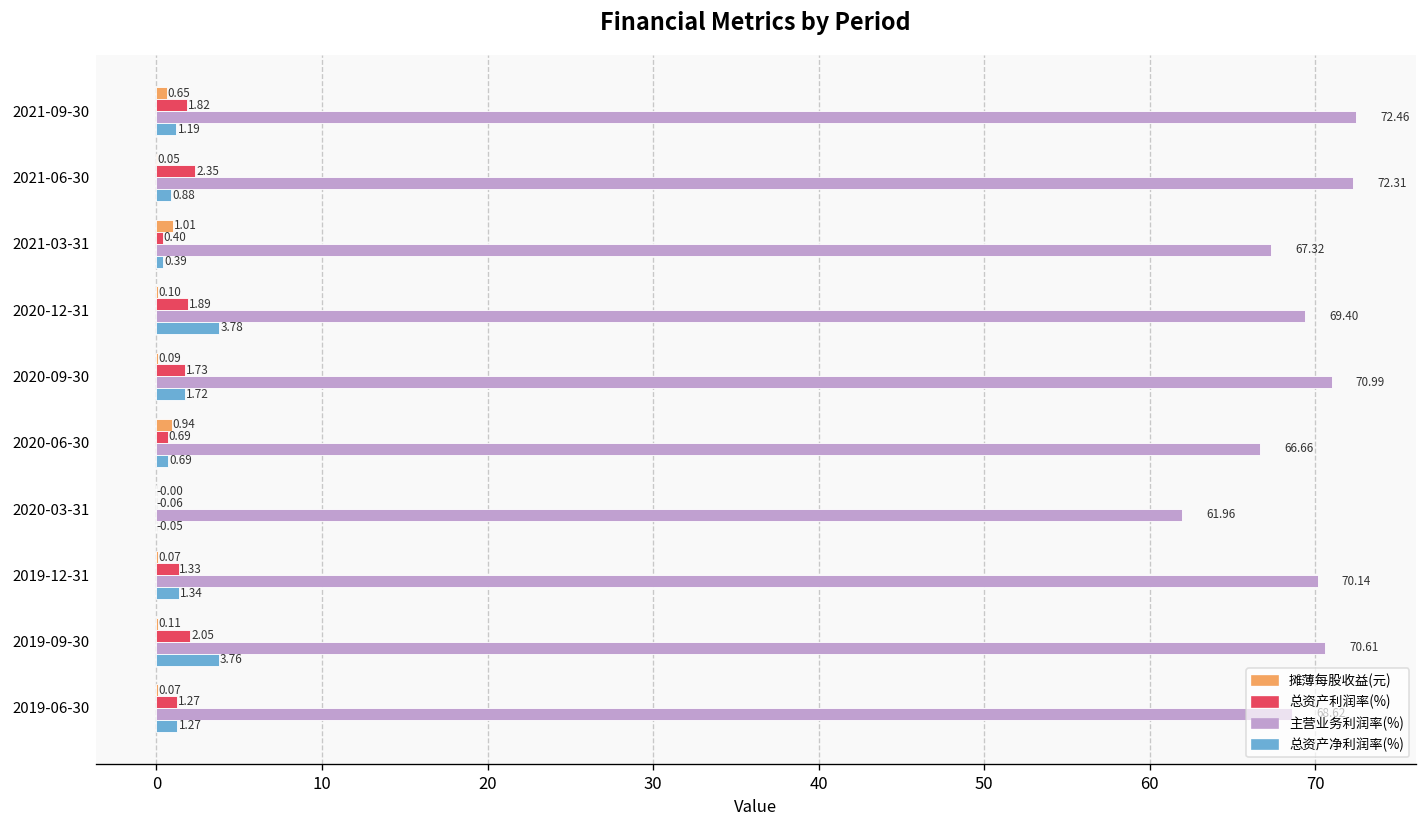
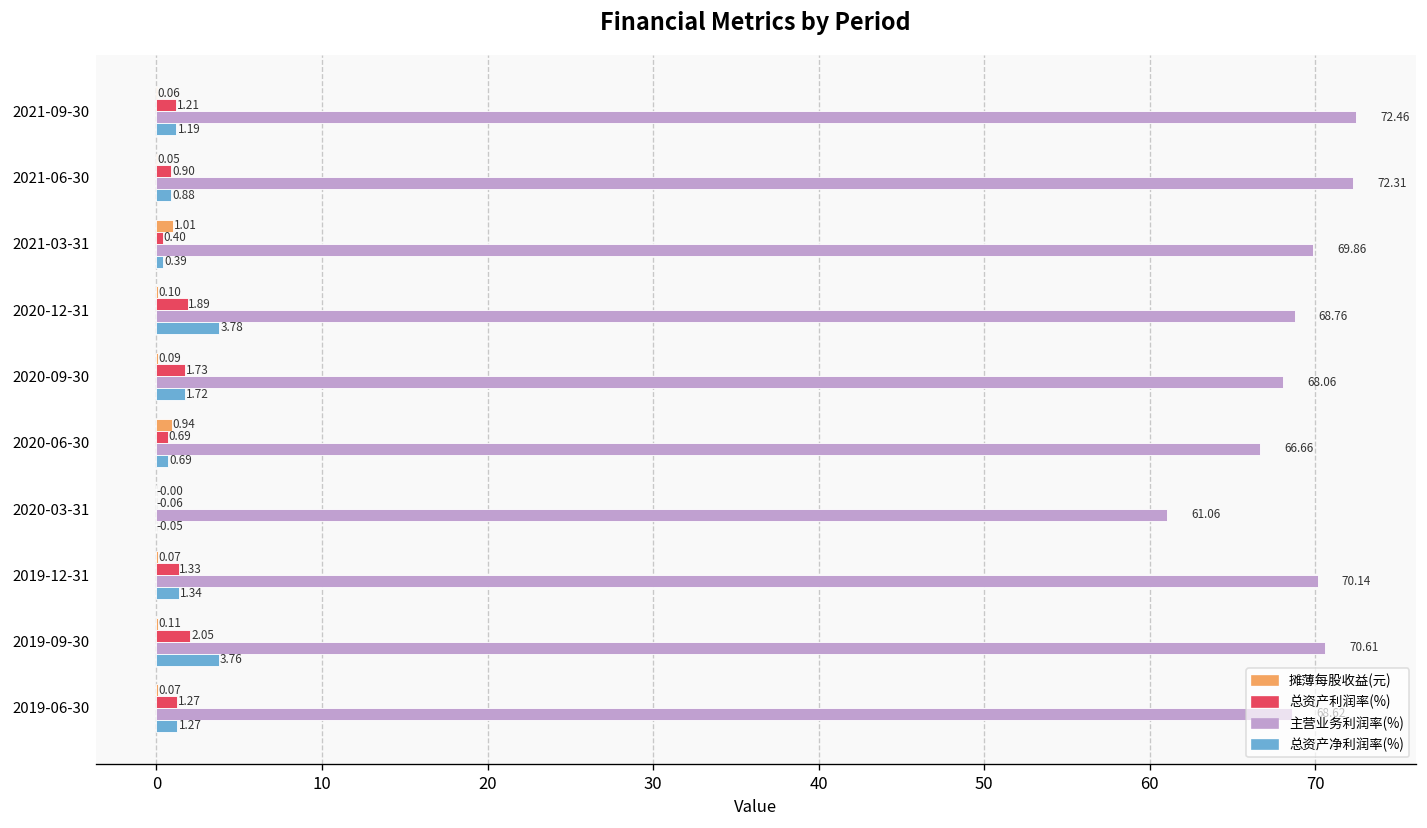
  {
    "摊薄每股收益(元)": {
-     "2021-09-30": 0.65,
+     "2021-09-30": 0.06,
      "2021-06-30": 0.05,
      "2021-03-31": 1.01,
      "2020-12-31": 0.10,
      "2020-09-30": 0.09,
      "2020-06-30": 0.94,
      "2020-03-31": -0.00,
      "2019-12-31": 0.07,
      "2019-09-30": 0.11,
      "2019-06-30": 0.07
    },
    "总资产利润率(%)": {
-     "2021-09-30": 1.82,
-     "2021-06-30": 2.35,
+     "2021-09-30": 1.21,
+     "2021-06-30": 0.90,
      "2021-03-31": 0.40,
      "2020-12-31": 1.89,
      "2020-09-30": 1.73,
      "2020-06-30": 0.69,
      "2020-03-31": -0.06,
      "2019-12-31": 1.33,
      "2019-09-30": 2.05,
      "2019-06-30": 1.27
    },
    "主营业务利润率(%)": {
      "2021-09-30": 72.46,
      "2021-06-30": 72.31,
-     "2021-03-31": 67.32,
-     "2020-12-31": 69.40,
-     "2020-09-30": 70.99,
+     "2021-03-31": 69.86,
+     "2020-12-31": 68.76,
+     "2020-09-30": 68.06,
      "2020-06-30": 66.66,
-     "2020-03-31": 61.96,
+     "2020-03-31": 61.06,
      "2019-12-31": 70.14,
      "2019-09-30": 70.61
    },
    "总资产净利润率(%)": {
      "2021-09-30": 1.19,
      "2021-06-30": 0.88,
      "2021-03-31": 0.39,
      "2020-12-31": 3.78,
      "2020-09-30": 1.72,
      "2020-06-30": 0.69,
      "2020-03-31": -0.05,
      "2019-12-31": 1.34,
      "2019-09-30": 3.76,
      "2019-06-30": 1.27
    }
  }
